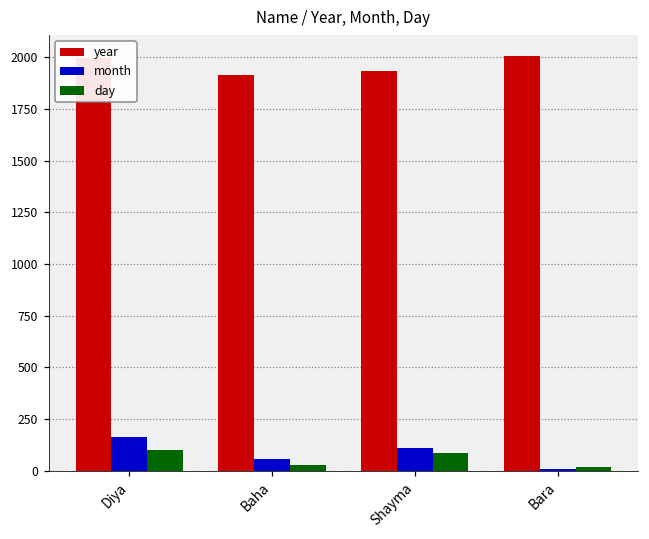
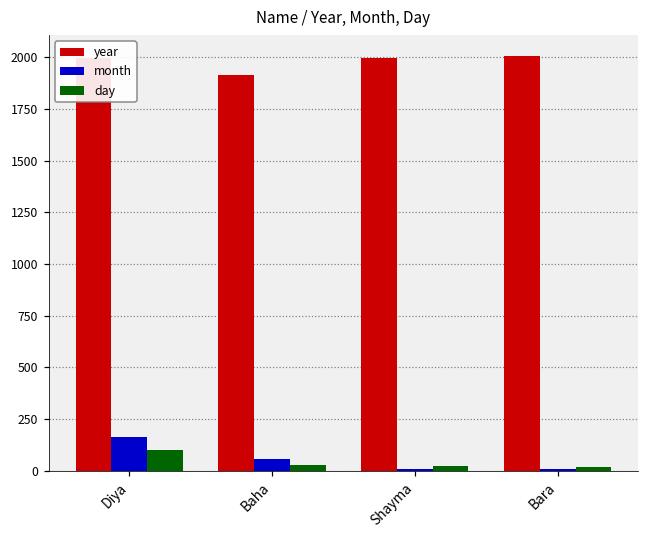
  {
    "year": {
      "Baha": 1920,
-     "Shayma": 1940,
+     "Shayma": 2000,
      "Bara": 2010
    },
    "month": {
      "Diya": 160,
      "Baha": 60,
-     "Shayma": 110
+     "Shayma": 10
    },
    "day": {
      "Diya": 100,
      "Baha": 30,
-     "Shayma": 80,
+     "Shayma": 20,
      "Bara": 20
    }
  }
